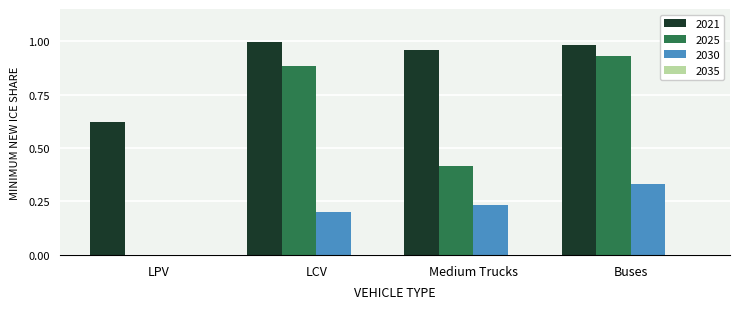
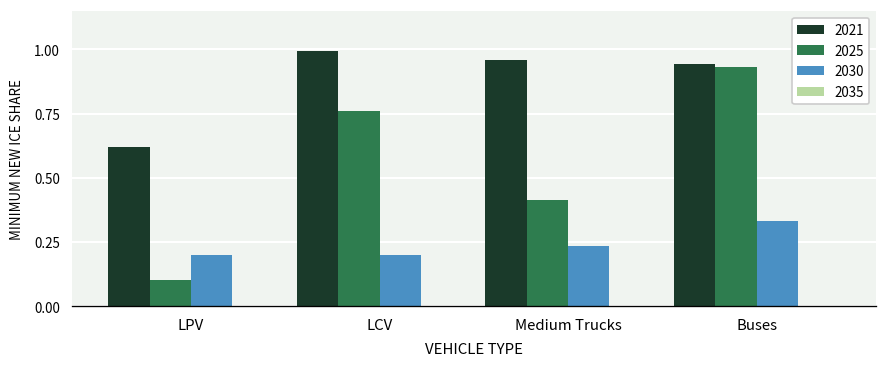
  {
    "2021": {
      "LPV": 0.62,
      "LCV": 0.99,
      "Medium Trucks": 0.96,
-     "Buses": 0.98
+     "Buses": 0.94
    },
    "2025": {
-     "LPV": 0.0,
-     "LCV": 0.88,
+     "LPV": 0.1,
+     "LCV": 0.76,
      "Medium Trucks": 0.41,
      "Buses": 0.93
    },
    "2030": {
-     "LPV": 0.0,
+     "LPV": 0.2,
      "LCV": 0.2,
      "Medium Trucks": 0.23,
      "Buses": 0.33
    },
    "2035": {
      "LPV": 0.00,
      "LCV": 0.00,
      "Medium Trucks": 0.00,
      "Buses": 0.00
    }
  }
